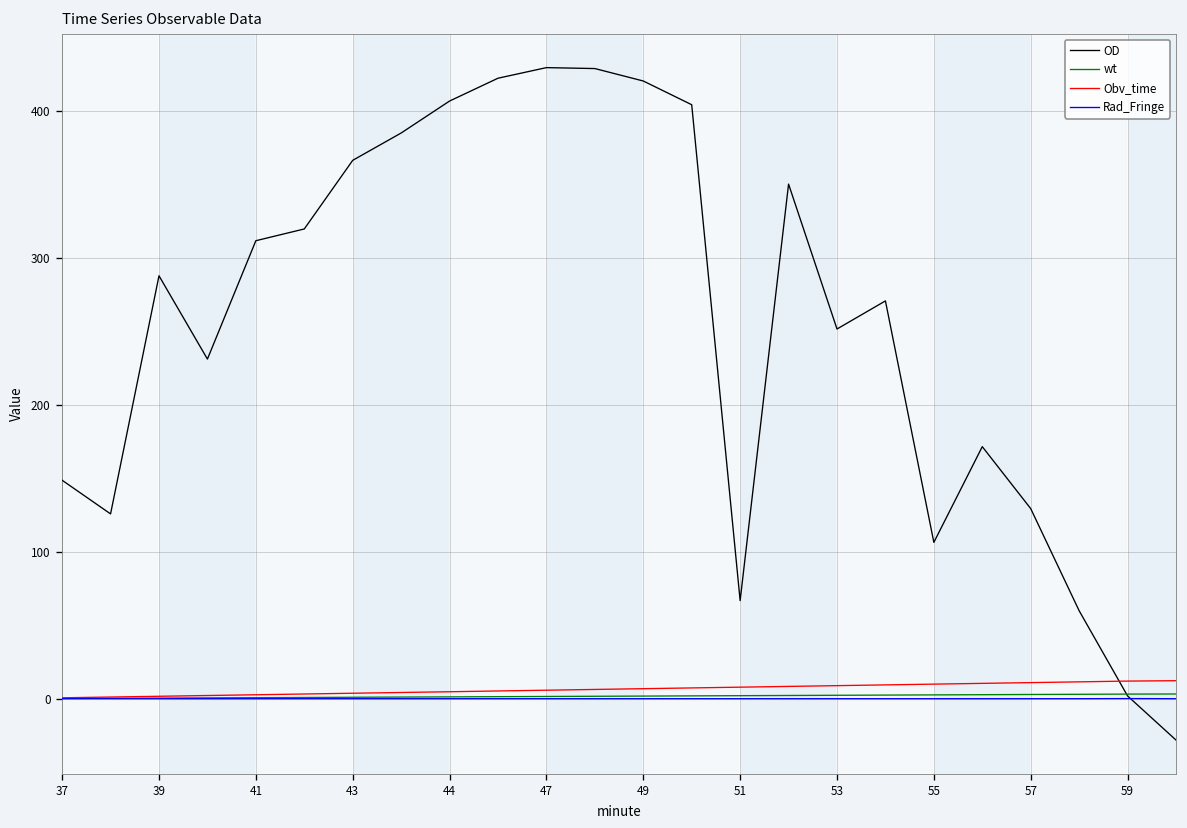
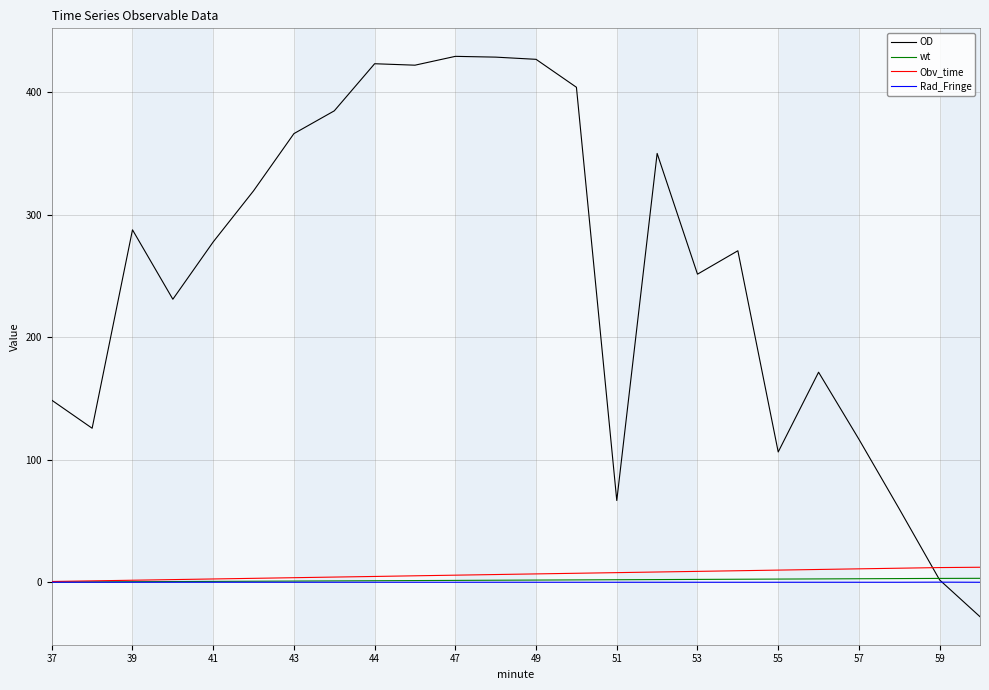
  {
    "OD": {
      "37": 149,
      "39": 288,
-     "41": 312,
+     "41": 278,
      "43": 366,
-     "44": 407,
+     "44": 423,
      "47": 429,
-     "49": 420,
+     "49": 427,
      "51": 67,
      "53": 251,
      "55": 106,
-     "57": 129
+     "57": 117
    },
    "wt": {
      "51": 2,
      "53": 2,
      "55": 3,
      "57": 3
    },
    "Obv_time": {
      "43": 4,
      "44": 5,
      "47": 6,
      "49": 7,
      "51": 8,
      "53": 9,
      "55": 10,
      "57": 11,
      "59": 12
    },
    "Rad_Fringe": {
      "51": 0,
      "53": 0,
      "55": 0,
      "57": 0
    }
  }
